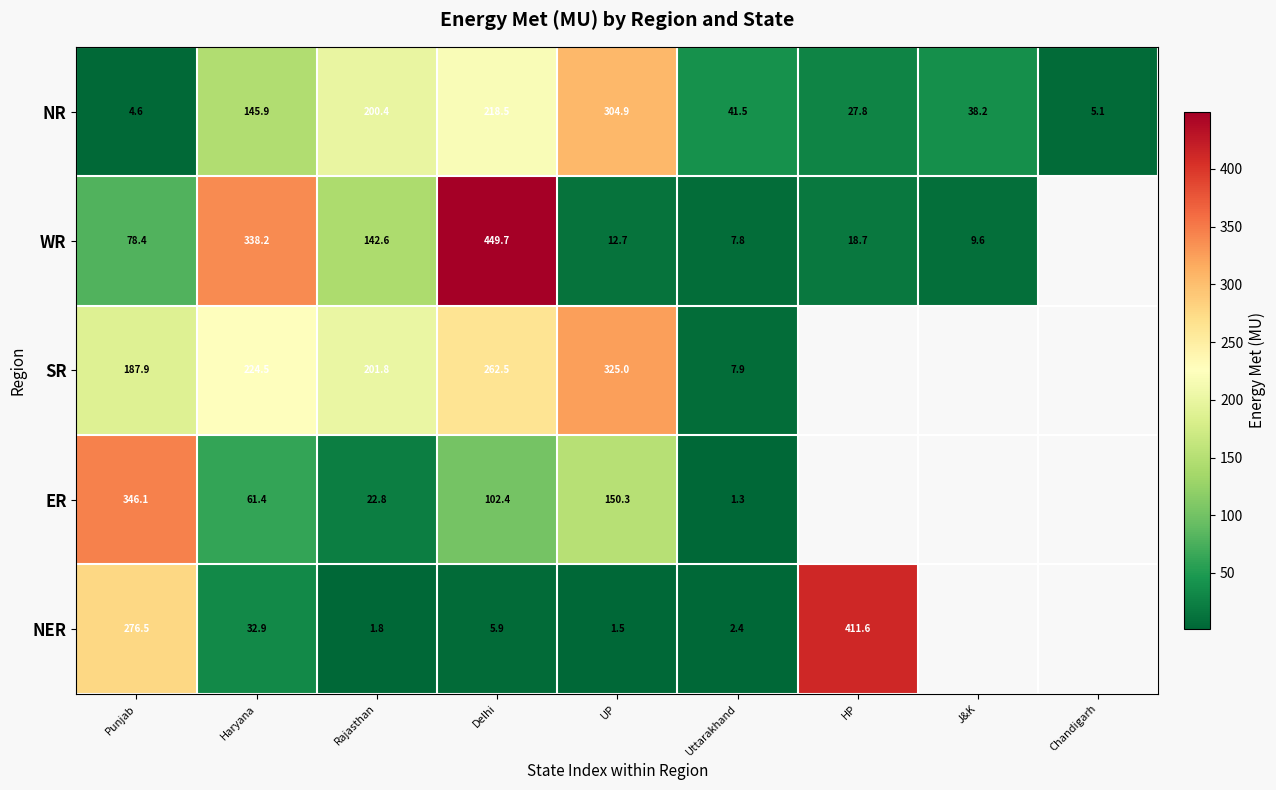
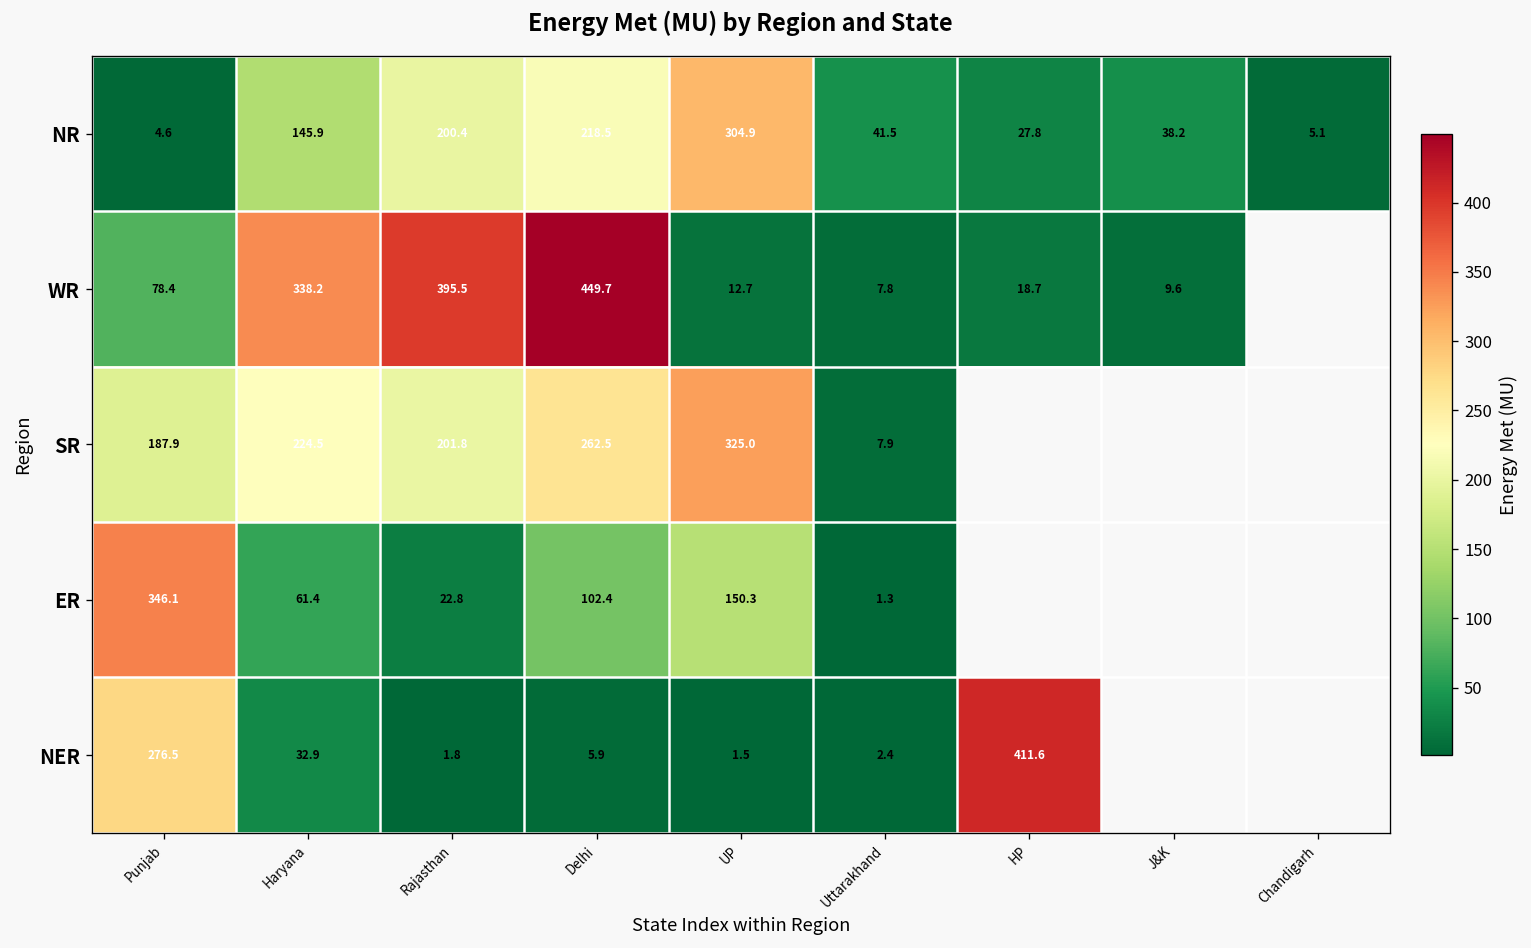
  {
    "NR": {
      "Punjab": 4.6,
      "Haryana": 145.9,
      "Rajasthan": 200.4,
      "Delhi": 218.5,
      "UP": 304.9,
      "Uttarakhand": 41.5,
      "HP": 27.8,
      "J&K": 38.2,
      "Chandigarh": 5.1
    },
    "WR": {
      "Punjab": 78.4,
      "Haryana": 338.2,
-     "Rajasthan": 142.6,
+     "Rajasthan": 395.5,
      "Delhi": 449.7,
      "UP": 12.7,
      "Uttarakhand": 7.8,
      "HP": 18.7,
      "J&K": 9.6
    },
    "SR": {
      "Punjab": 187.9,
      "Haryana": 224.5,
      "Rajasthan": 201.8,
      "Delhi": 262.5,
      "UP": 325.0,
      "Uttarakhand": 7.9
    },
    "ER": {
      "Punjab": 346.1,
      "Haryana": 61.4,
      "Rajasthan": 22.8,
      "Delhi": 102.4,
      "UP": 150.3,
      "Uttarakhand": 1.3
    },
    "NER": {
      "Punjab": 276.5,
      "Haryana": 32.9,
      "Rajasthan": 1.8,
      "Delhi": 5.9,
      "UP": 1.5,
      "Uttarakhand": 2.4,
      "HP": 411.6
    }
  }
